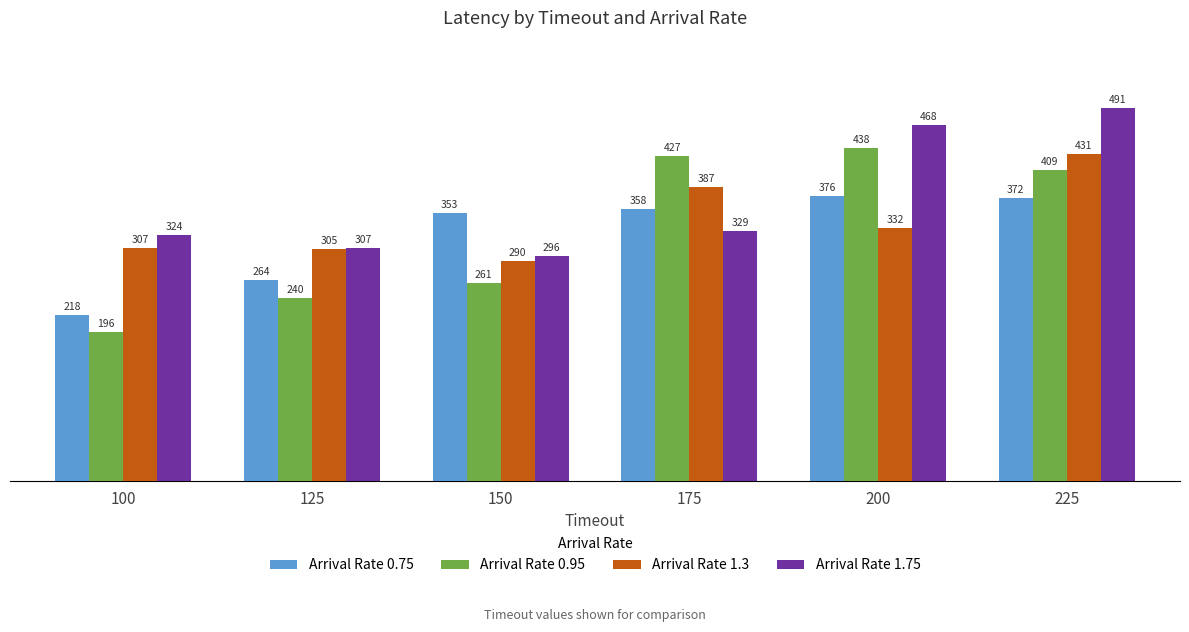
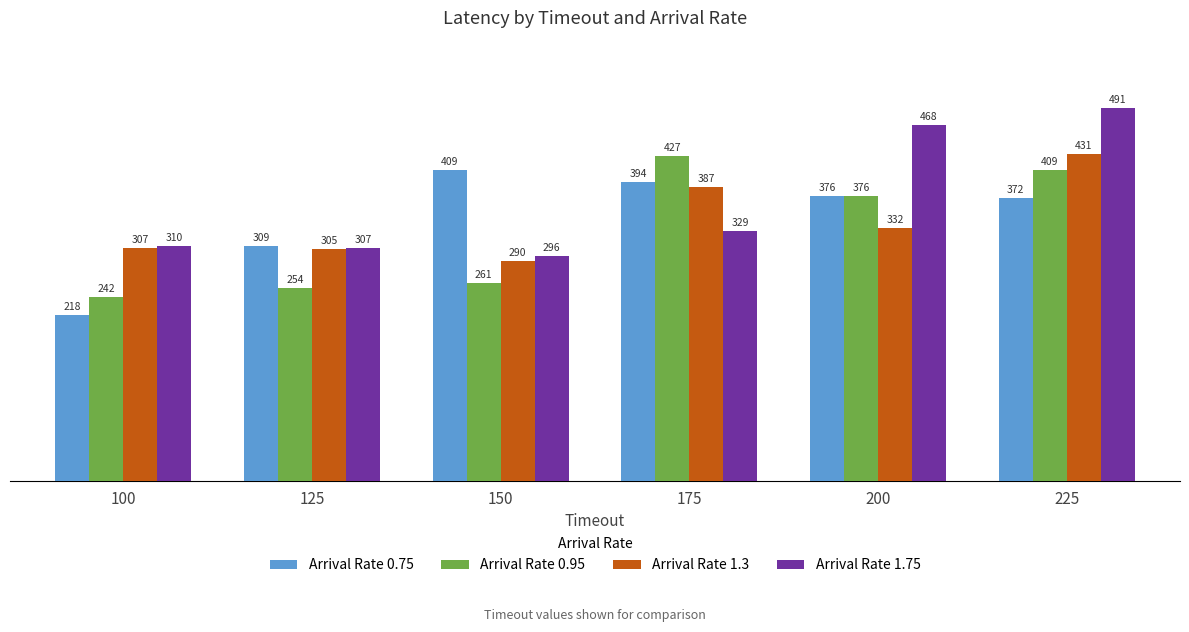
  {
    "Arrival Rate 0.75": {
      "100": 218,
-     "125": 264,
-     "150": 353,
-     "175": 358,
+     "125": 309,
+     "150": 409,
+     "175": 394,
      "200": 376,
      "225": 372
    },
    "Arrival Rate 0.95": {
-     "100": 196,
-     "125": 240,
+     "100": 242,
+     "125": 254,
      "150": 261,
      "175": 427,
-     "200": 438,
+     "200": 376,
      "225": 409
    },
    "Arrival Rate 1.3": {
      "100": 307,
      "125": 305,
      "150": 290,
      "175": 387,
      "200": 332,
      "225": 431
    },
    "Arrival Rate 1.75": {
-     "100": 324,
+     "100": 310,
      "125": 307,
      "150": 296,
      "175": 329,
      "200": 468,
      "225": 491
    }
  }
